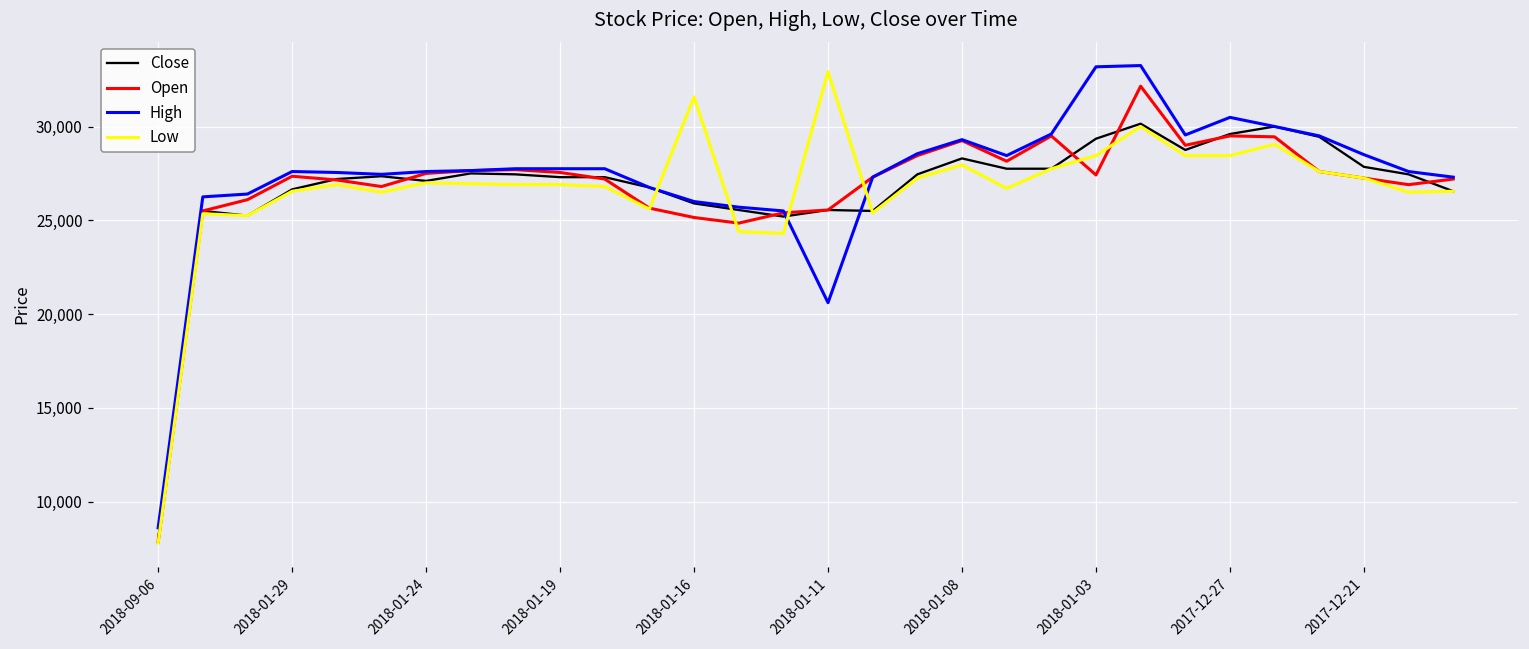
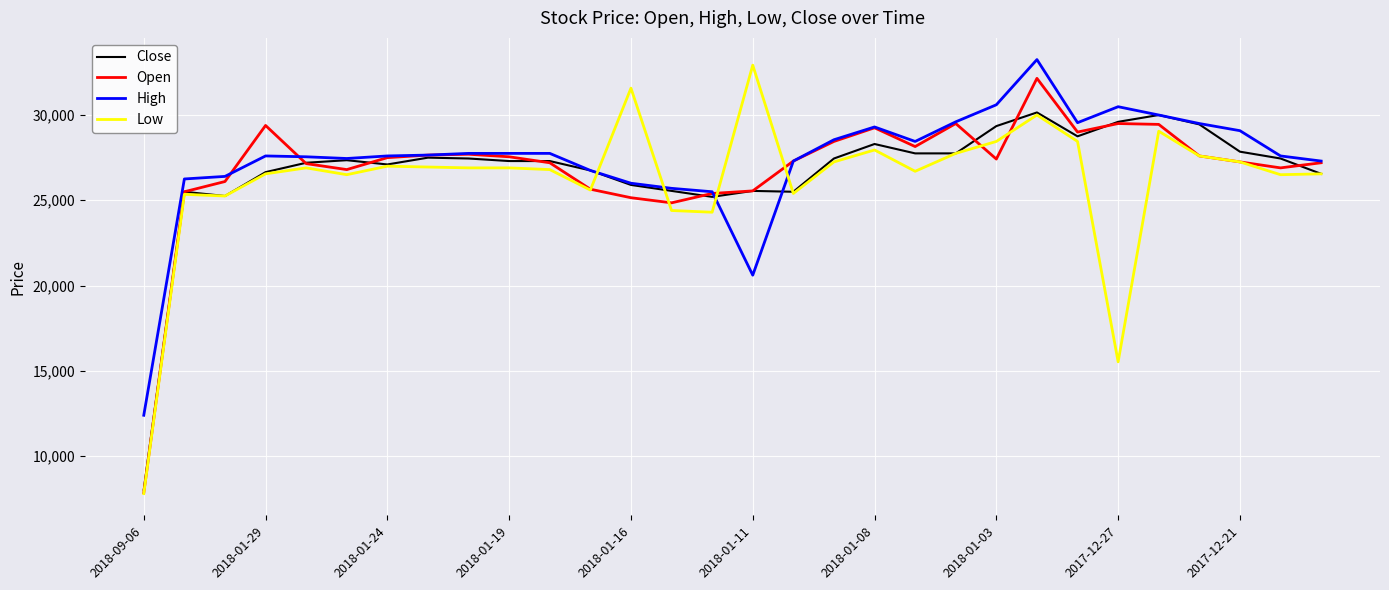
  {
    "Close": {
      "2018-09-06": "8,000",
      "2018-01-19": "27,300",
      "2018-01-08": "28,300",
      "2018-01-03": "29,400",
      "2017-12-21": "27,900"
    },
    "Open": {
-     "2018-01-29": "27,400",
+     "2018-01-29": "29,400",
      "2018-01-19": "27,600",
      "2018-01-16": "25,200",
      "2018-01-03": "27,400"
    },
    "High": {
-     "2018-09-06": "8,600",
+     "2018-09-06": "12,400",
      "2018-01-29": "27,600",
      "2018-01-19": "27,800",
      "2018-01-11": "20,600",
-     "2018-01-03": "33,200",
+     "2018-01-03": "30,600",
      "2017-12-27": "30,500",
-     "2017-12-21": "28,500"
+     "2017-12-21": "29,100"
    },
    "Low": {
      "2018-01-19": "26,900",
      "2018-01-16": "31,600",
      "2018-01-11": "32,900",
      "2018-01-08": "28,000",
      "2018-01-03": "28,500",
-     "2017-12-27": "28,500"
+     "2017-12-27": "15,500"
    }
  }
